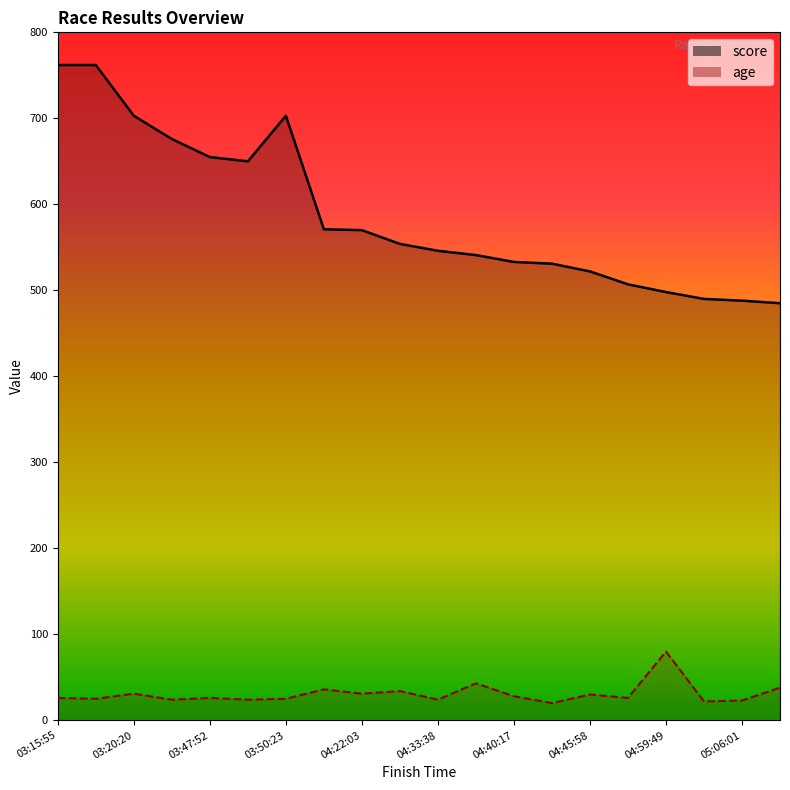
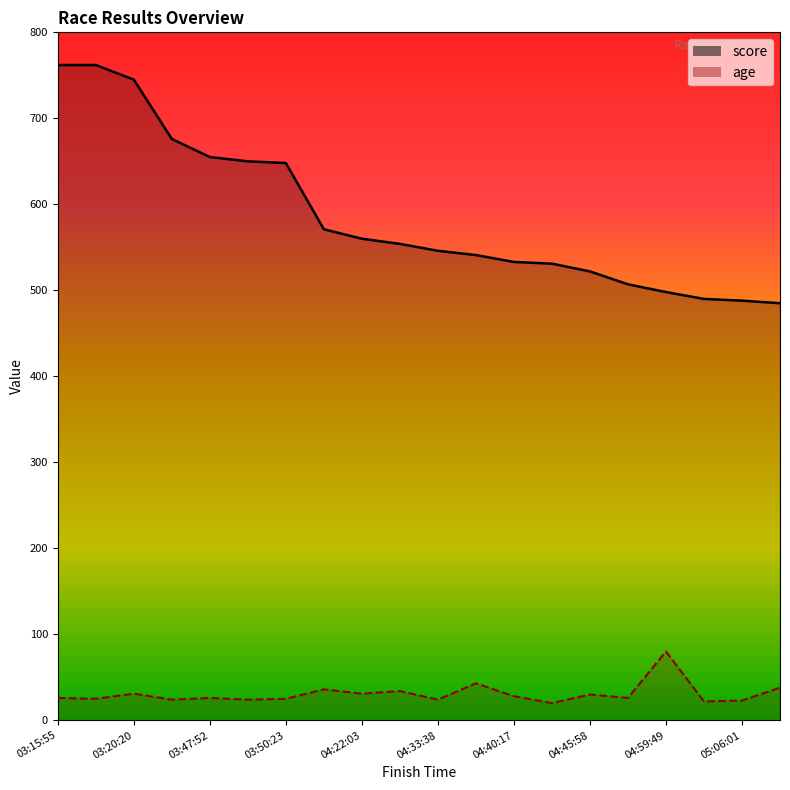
  {
    "score": {
-     "03:20:20": 700,
+     "03:20:20": 750,
      "03:47:52": 660,
-     "03:50:23": 700,
-     "04:22:03": 570,
+     "03:50:23": 650,
+     "04:22:03": 560,
      "04:33:38": 550,
      "04:40:17": 530,
      "04:45:58": 520,
      "04:59:49": 500,
      "05:06:01": 490
    },
    "age": {
      "03:20:20": 30,
      "03:47:52": 30,
      "03:50:23": 30,
      "04:22:03": 30,
      "04:33:38": 20,
      "04:40:17": 30,
      "04:45:58": 30,
      "04:59:49": 80,
      "05:06:01": 20
    }
  }
